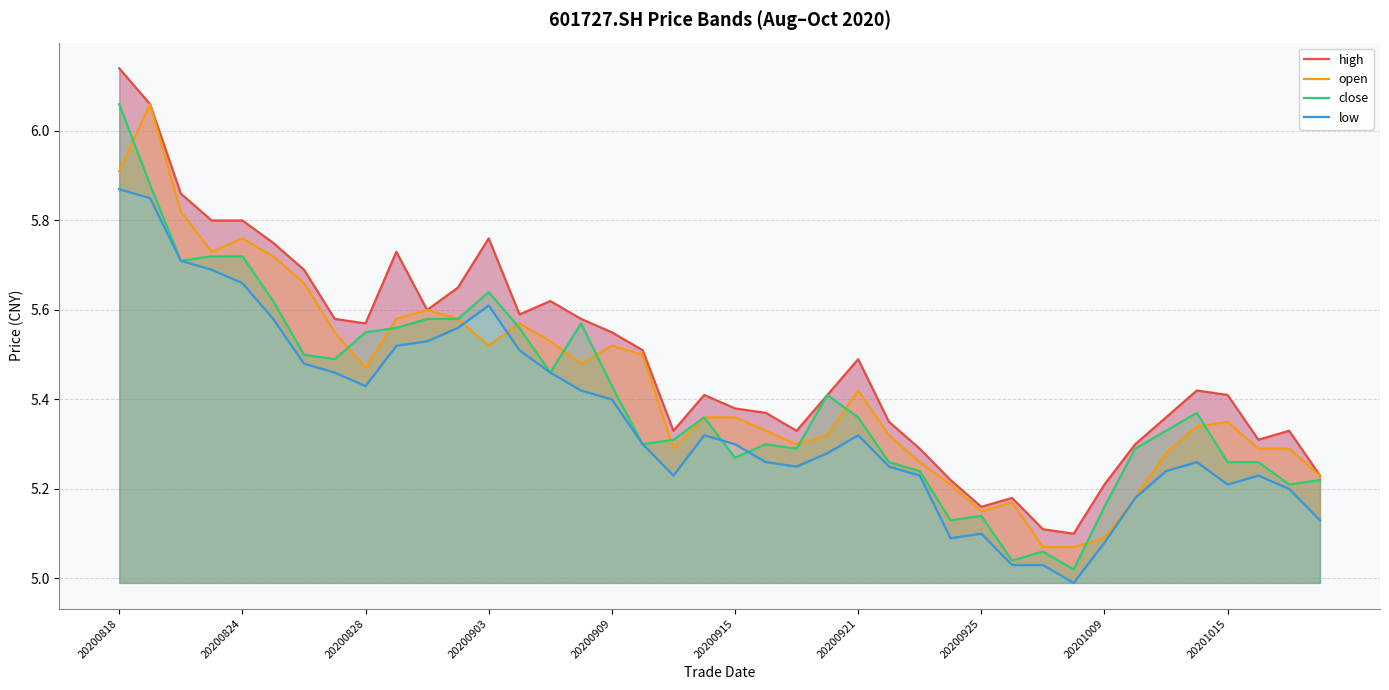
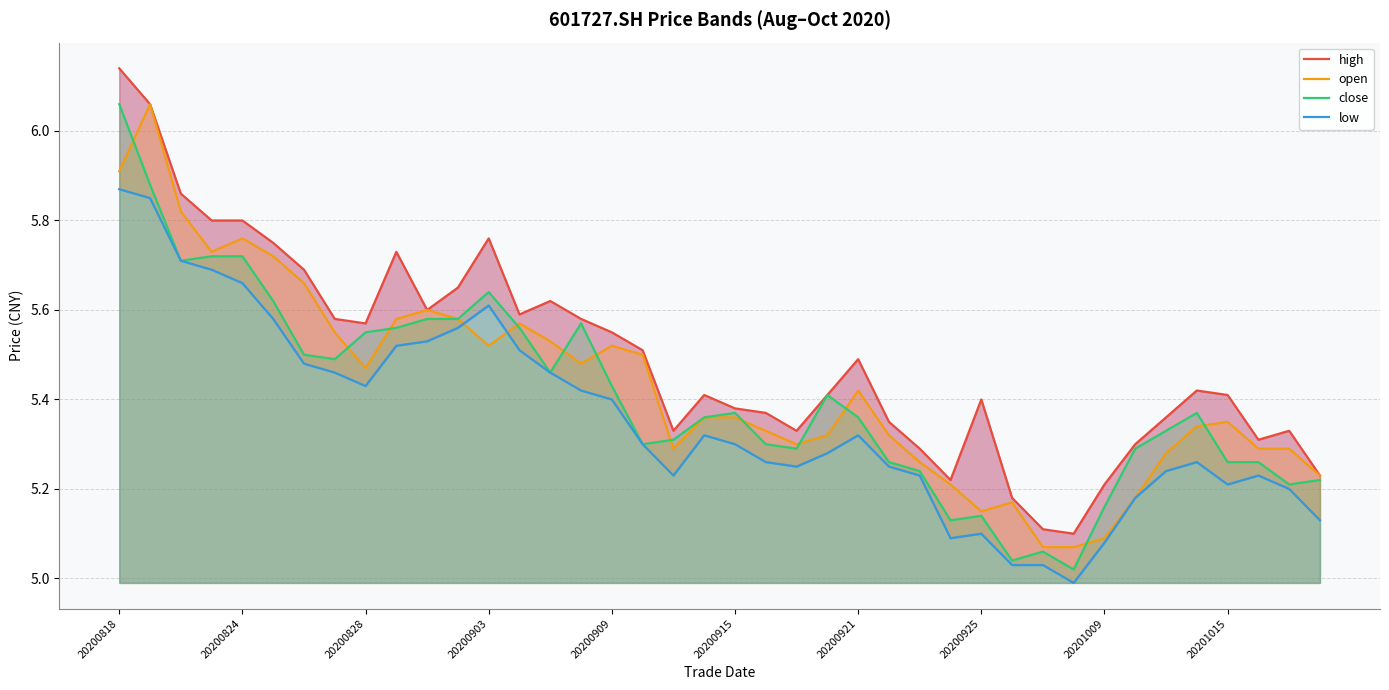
  {
    "high": {
      "20200818": 6.14,
      "20200824": 5.80,
      "20200828": 5.57,
      "20200903": 5.76,
      "20200909": 5.55,
      "20200915": 5.38,
      "20200921": 5.49,
-     "20200925": 5.16,
+     "20200925": 5.40,
      "20201009": 5.21,
      "20201015": 5.41
    },
    "open": {
      "20200818": 5.91,
      "20200824": 5.76,
      "20200828": 5.47,
      "20200903": 5.52,
      "20200909": 5.52,
      "20200915": 5.36,
      "20200921": 5.42,
      "20200925": 5.15,
      "20201009": 5.09,
      "20201015": 5.35
    },
    "close": {
      "20200818": 6.06,
      "20200824": 5.72,
      "20200828": 5.55,
      "20200903": 5.64,
      "20200909": 5.43,
-     "20200915": 5.27,
+     "20200915": 5.37,
      "20200921": 5.36,
      "20200925": 5.14,
      "20201009": 5.16,
      "20201015": 5.26
    },
    "low": {
      "20200818": 5.87,
      "20200824": 5.66,
      "20200828": 5.43,
      "20200903": 5.61,
      "20200909": 5.40,
      "20200915": 5.30,
      "20200921": 5.32,
      "20200925": 5.10,
      "20201009": 5.08,
      "20201015": 5.21
    }
  }
